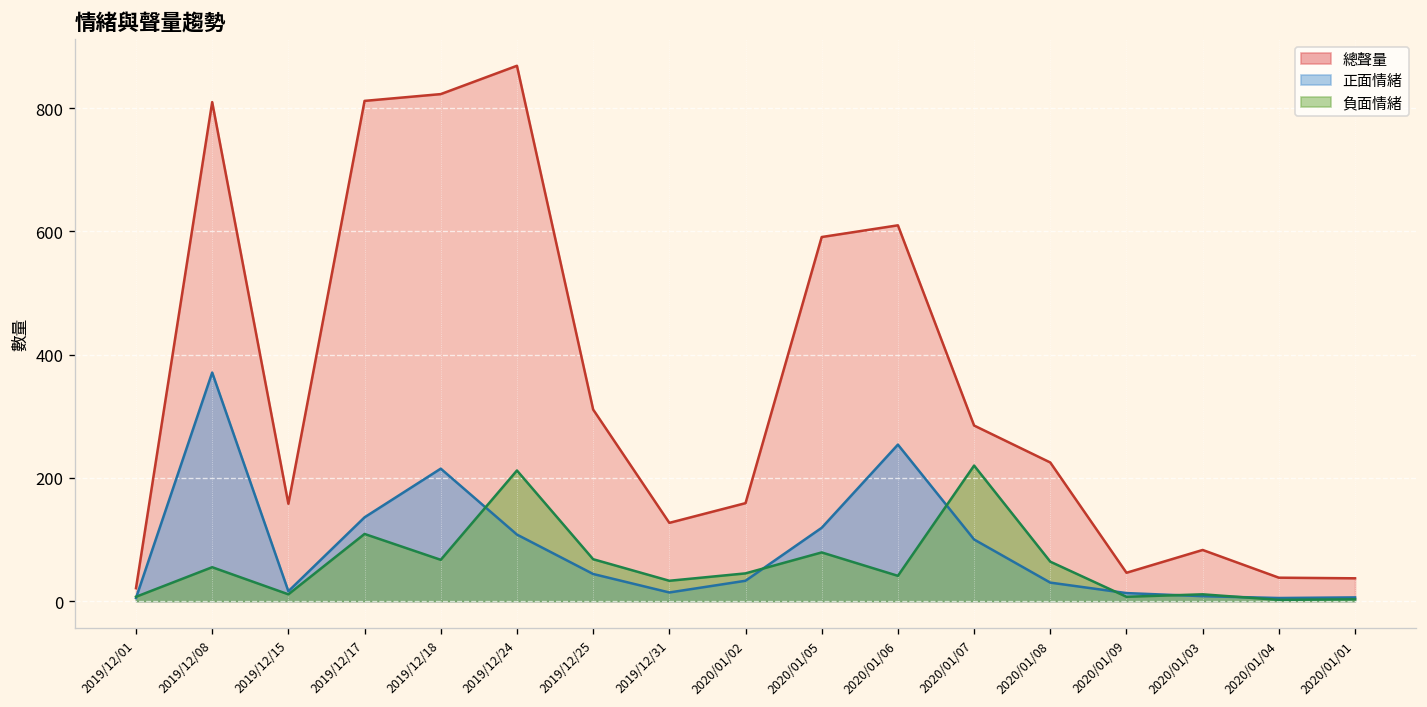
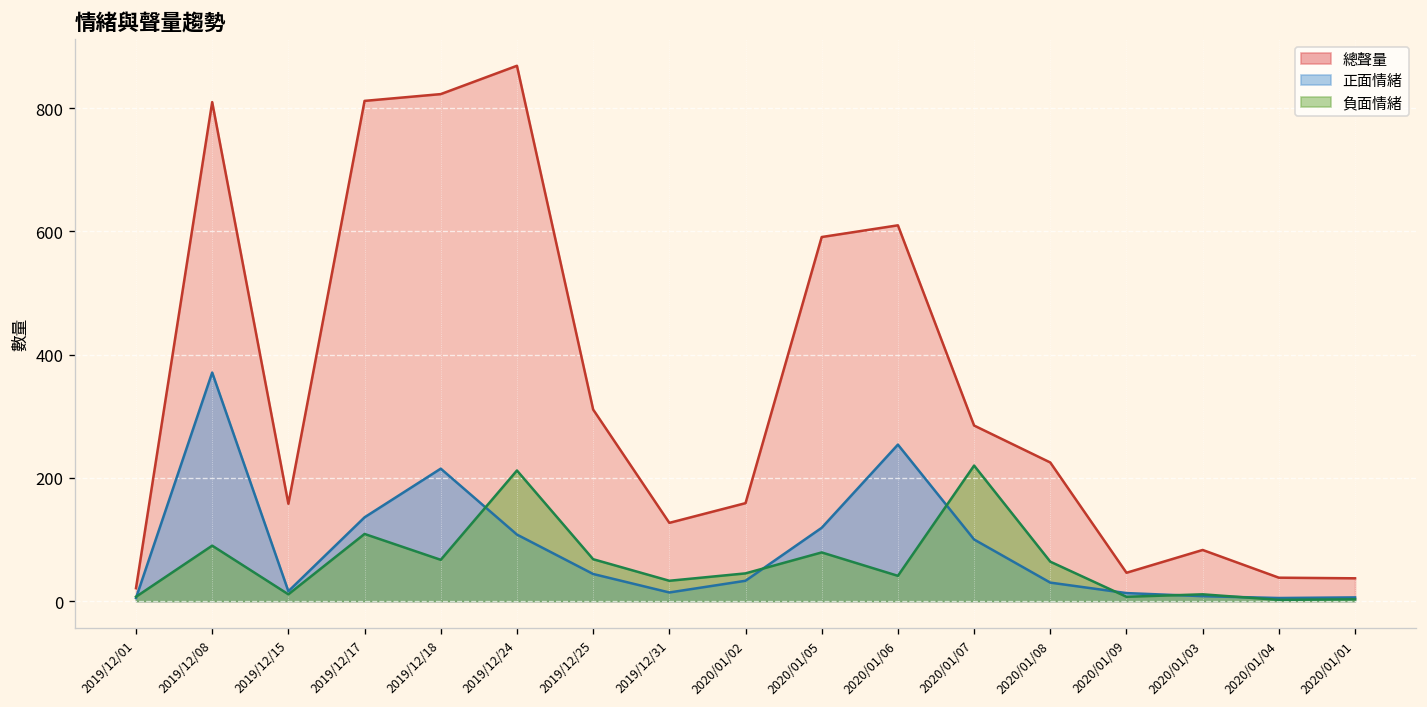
  {
    "總聲量": {
      "2019/12/01": 20,
      "2019/12/08": 810,
      "2019/12/15": 160,
      "2019/12/17": 810,
      "2019/12/18": 820,
      "2019/12/24": 870,
      "2019/12/25": 310,
      "2019/12/31": 130,
      "2020/01/02": 160,
      "2020/01/05": 590,
      "2020/01/06": 610,
      "2020/01/07": 290,
      "2020/01/08": 230,
      "2020/01/09": 50,
      "2020/01/03": 80,
      "2020/01/04": 40,
      "2020/01/01": 40
    },
    "正面情緒": {
      "2019/12/08": 370,
      "2019/12/15": 20,
      "2019/12/17": 140,
      "2019/12/18": 220,
      "2019/12/24": 110,
      "2019/12/25": 40,
      "2019/12/31": 10,
      "2020/01/02": 30,
      "2020/01/05": 120,
      "2020/01/06": 250,
      "2020/01/07": 100,
      "2020/01/08": 30,
      "2020/01/09": 10
    },
    "負面情緒": {
-     "2019/12/08": 60,
+     "2019/12/08": 90,
      "2019/12/15": 10,
      "2019/12/17": 110,
      "2019/12/18": 70,
      "2019/12/24": 210,
      "2019/12/25": 70,
      "2019/12/31": 30,
      "2020/01/02": 50,
      "2020/01/05": 80,
      "2020/01/06": 40,
      "2020/01/07": 220,
      "2020/01/08": 60,
      "2020/01/09": 10
    }
  }
